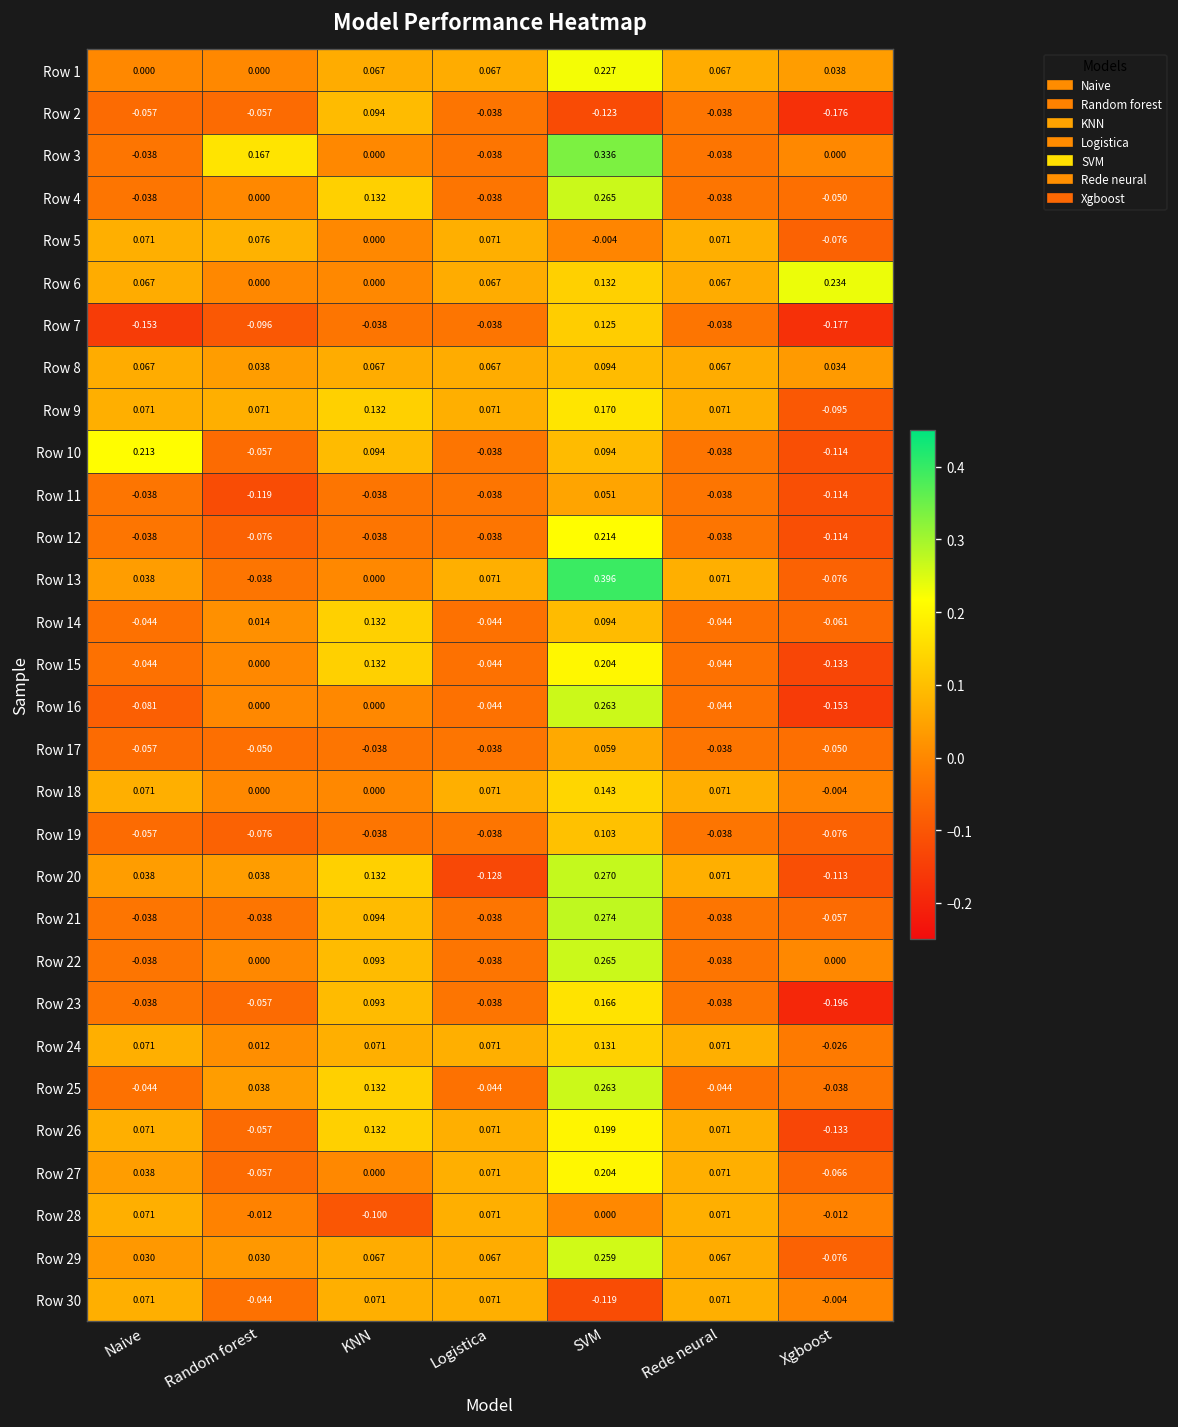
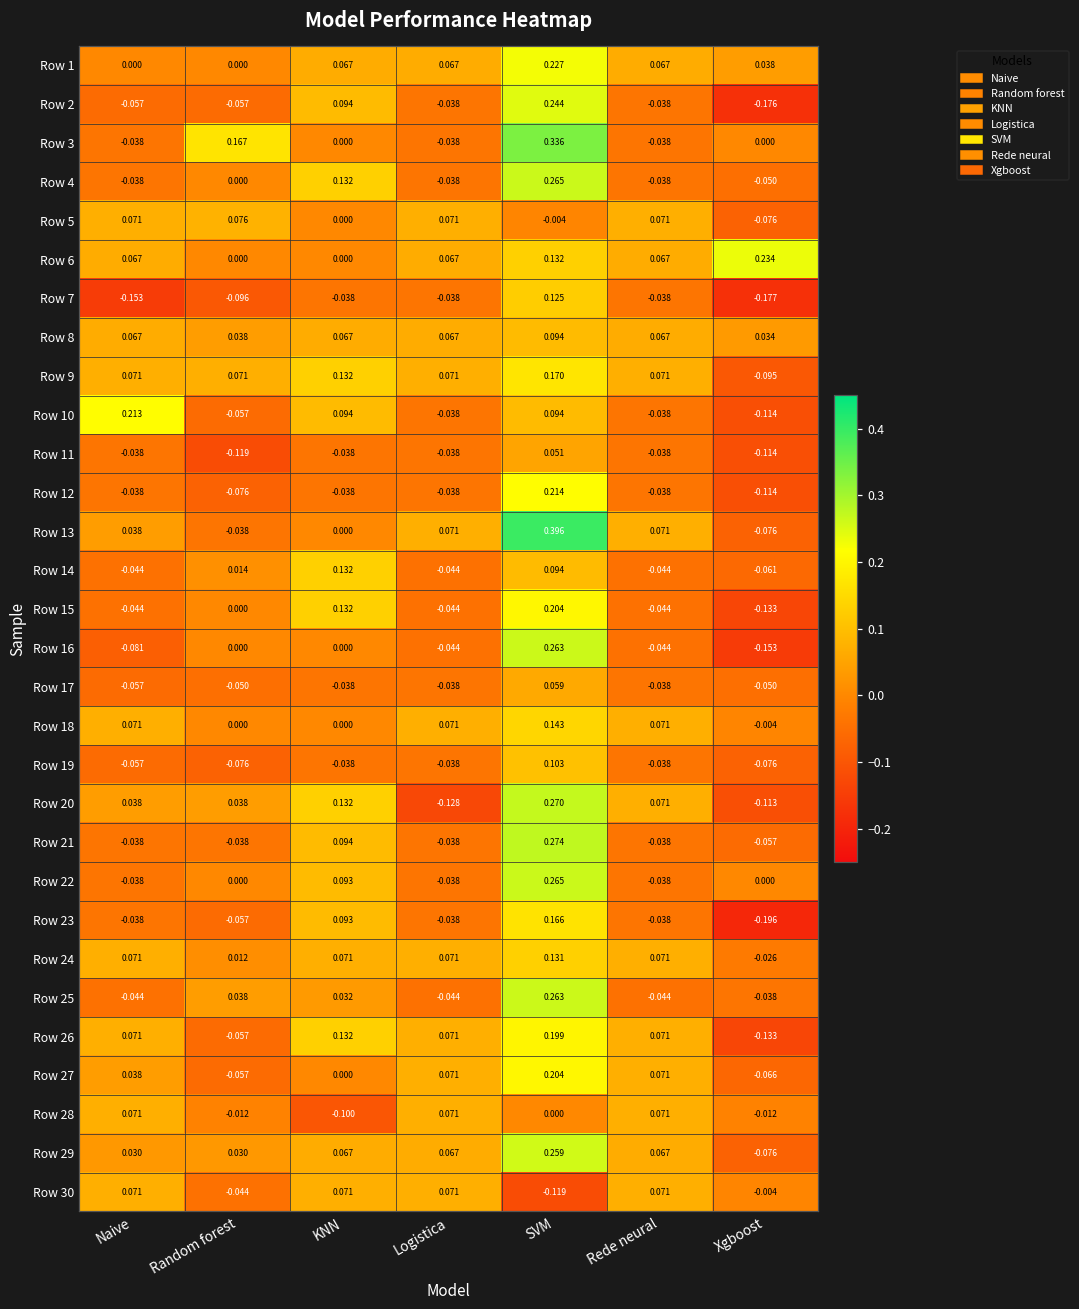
  {
    "Row 2": {
      "Naive": -0.057,
      "Random forest": -0.057,
      "KNN": 0.094,
      "Logistica": -0.038,
-     "SVM": -0.123,
+     "SVM": 0.244,
      "Rede neural": -0.038,
      "Xgboost": -0.176
    },
    "Row 25": {
      "Naive": -0.044,
      "Random forest": 0.038,
-     "KNN": 0.132,
+     "KNN": 0.032,
      "Logistica": -0.044,
      "SVM": 0.263,
      "Rede neural": -0.044,
      "Xgboost": -0.038
    }
  }
